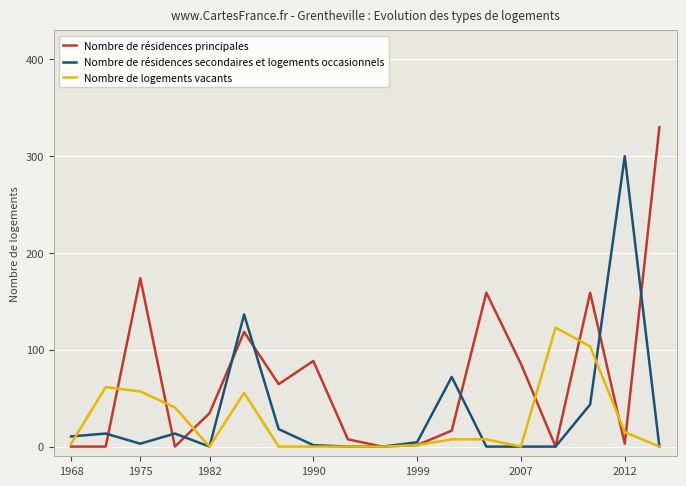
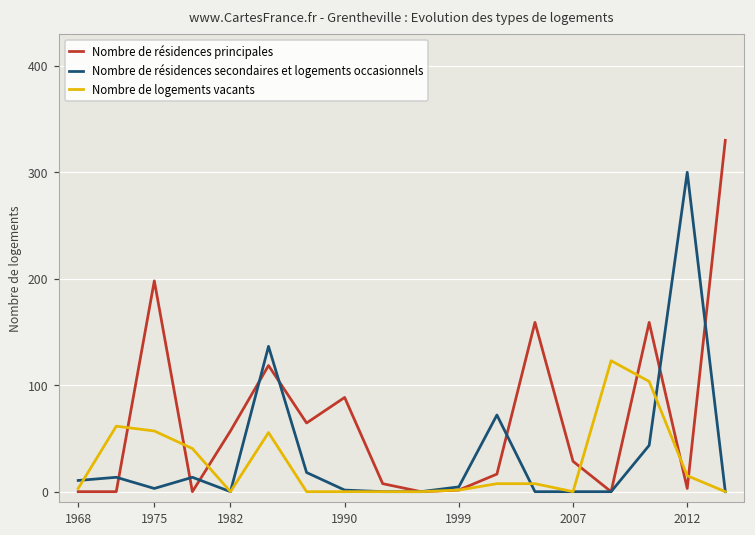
  {
    "Nombre de résidences principales": {
      "1968": 0,
-     "1975": 170,
-     "1982": 30,
+     "1975": 200,
+     "1982": 60,
      "1990": 90,
-     "2007": 90,
+     "2007": 30,
      "2012": 0
    },
    "Nombre de résidences secondaires et logements occasionnels": {
      "1968": 10,
      "1975": 0,
      "1999": 0,
      "2012": 300
    },
    "Nombre de logements vacants": {
      "1968": 0,
      "1975": 60,
      "2012": 20
    }
  }
